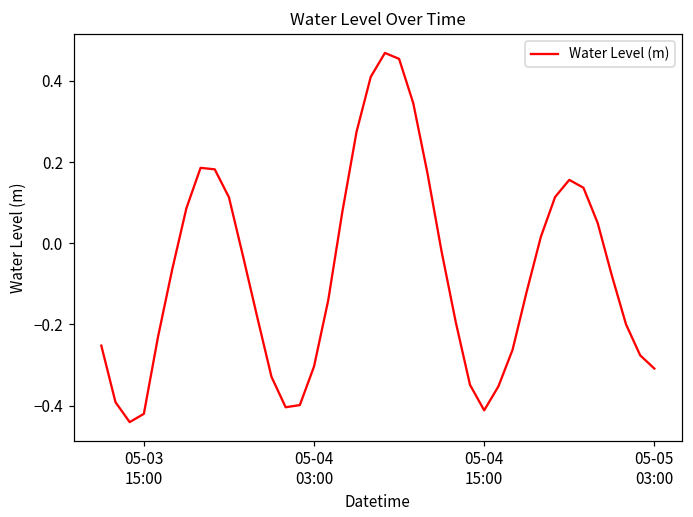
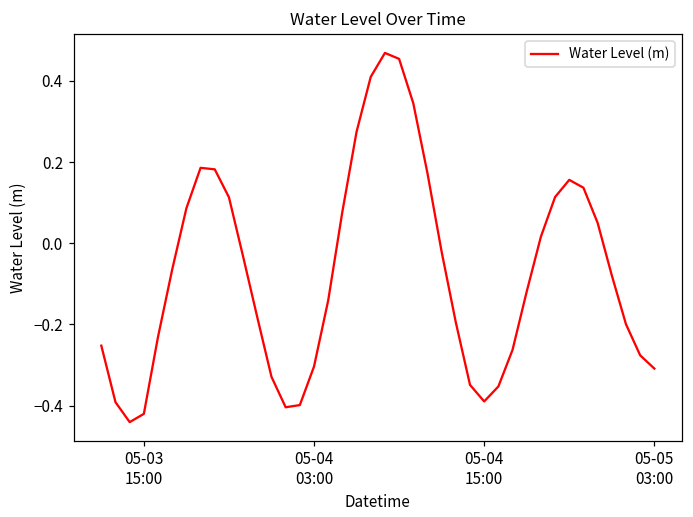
  {
    "05-03 15:00": -0.42,
    "05-04 03:00": -0.30,
-   "05-04 15:00": -0.41,
+   "05-04 15:00": -0.39,
    "05-05 03:00": -0.31
  }
